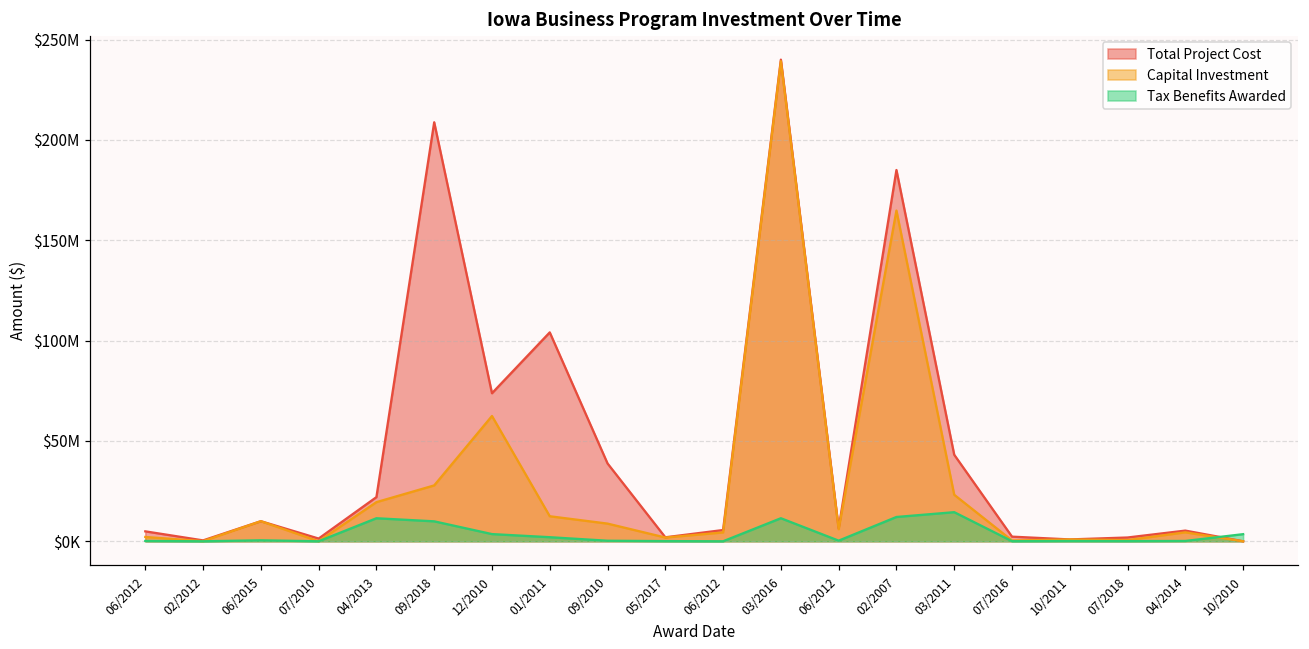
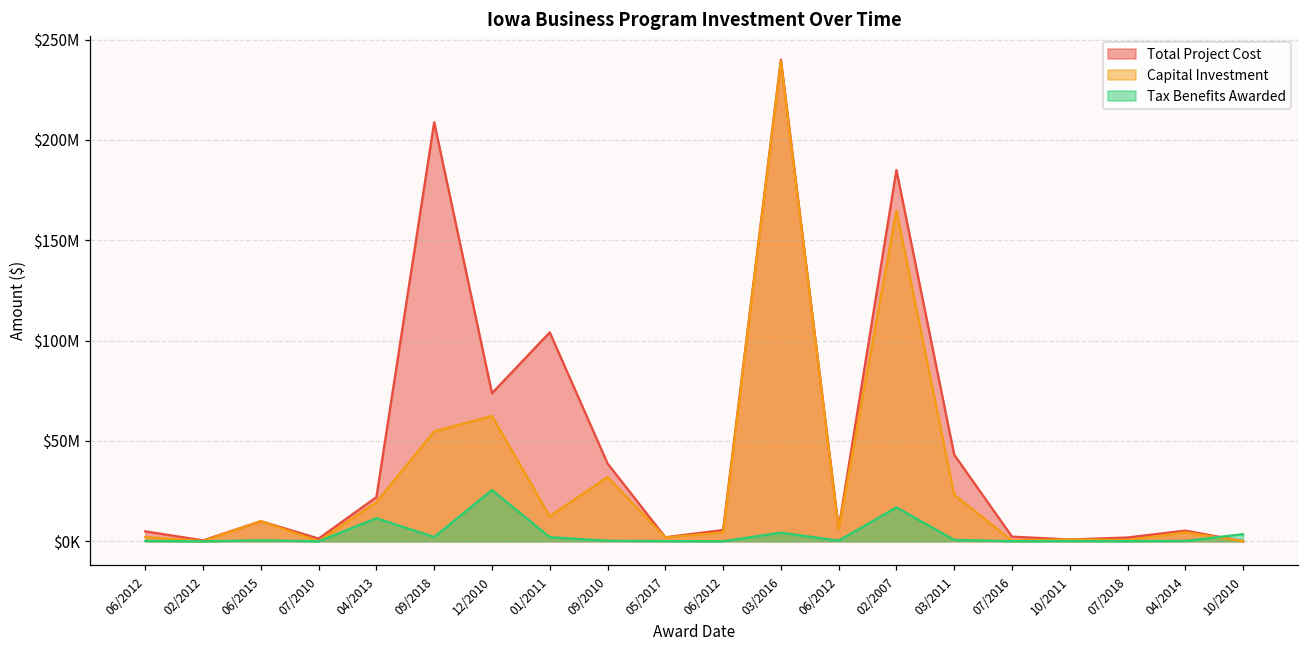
  {
    "Total Project Cost": {
      "04/2013": "$22000000",
      "09/2018": "$209000000",
      "12/2010": "$74000000",
      "01/2011": "$104000000",
      "09/2010": "$39000000",
      "02/2007": "$185000000",
      "03/2011": "$43000000",
      "07/2016": "$2000000"
    },
    "Capital Investment": {
      "04/2013": "$20000000",
-     "09/2018": "$28000000",
+     "09/2018": "$55000000",
      "12/2010": "$62000000",
      "01/2011": "$12000000",
-     "09/2010": "$9000000",
+     "09/2010": "$32000000",
      "02/2007": "$165000000",
      "03/2011": "$23000000"
    },
    "Tax Benefits Awarded": {
      "06/2015": "$0",
      "04/2013": "$11000000",
-     "09/2018": "$10000000",
-     "12/2010": "$4000000",
+     "09/2018": "$2000000",
+     "12/2010": "$26000000",
      "01/2011": "$2000000",
      "09/2010": "$0",
      "05/2017": "$0",
-     "03/2016": "$11000000",
-     "02/2007": "$12000000",
-     "03/2011": "$14000000",
+     "03/2016": "$4000000",
+     "02/2007": "$17000000",
+     "03/2011": "$1000000",
      "04/2014": "$0",
      "10/2010": "$4000000"
    }
  }
